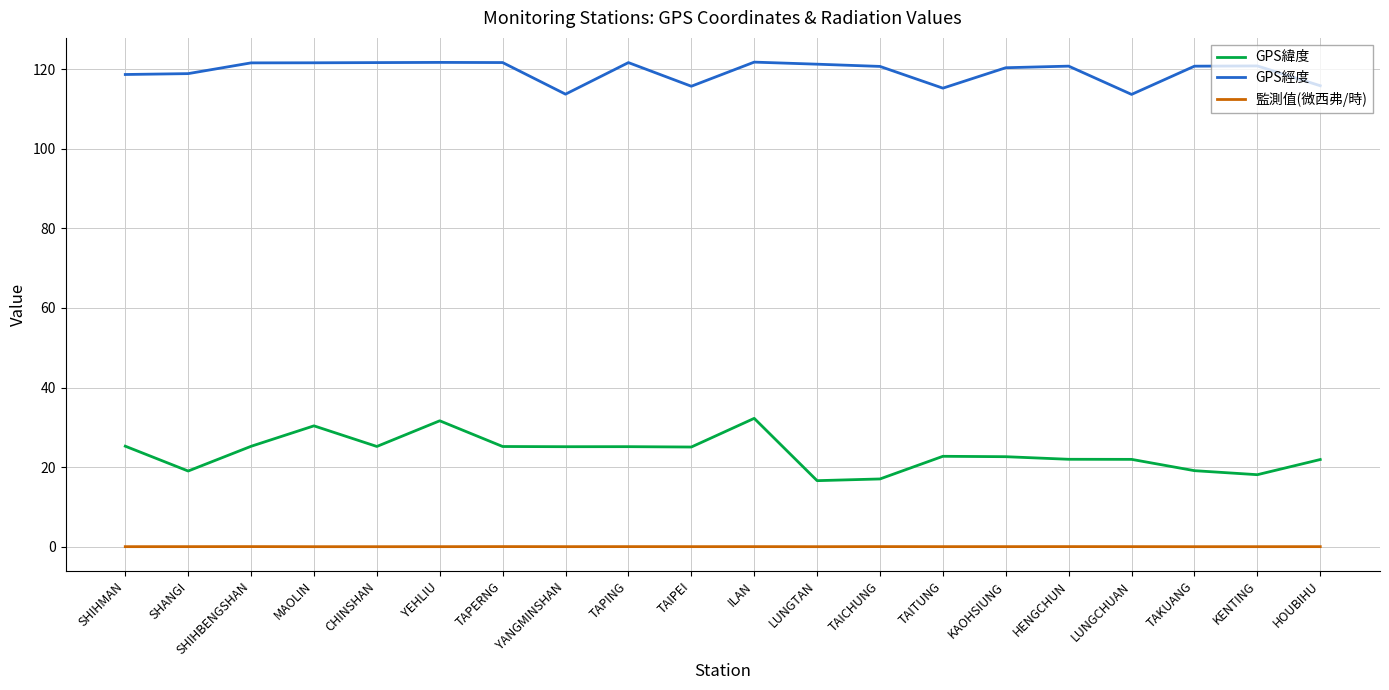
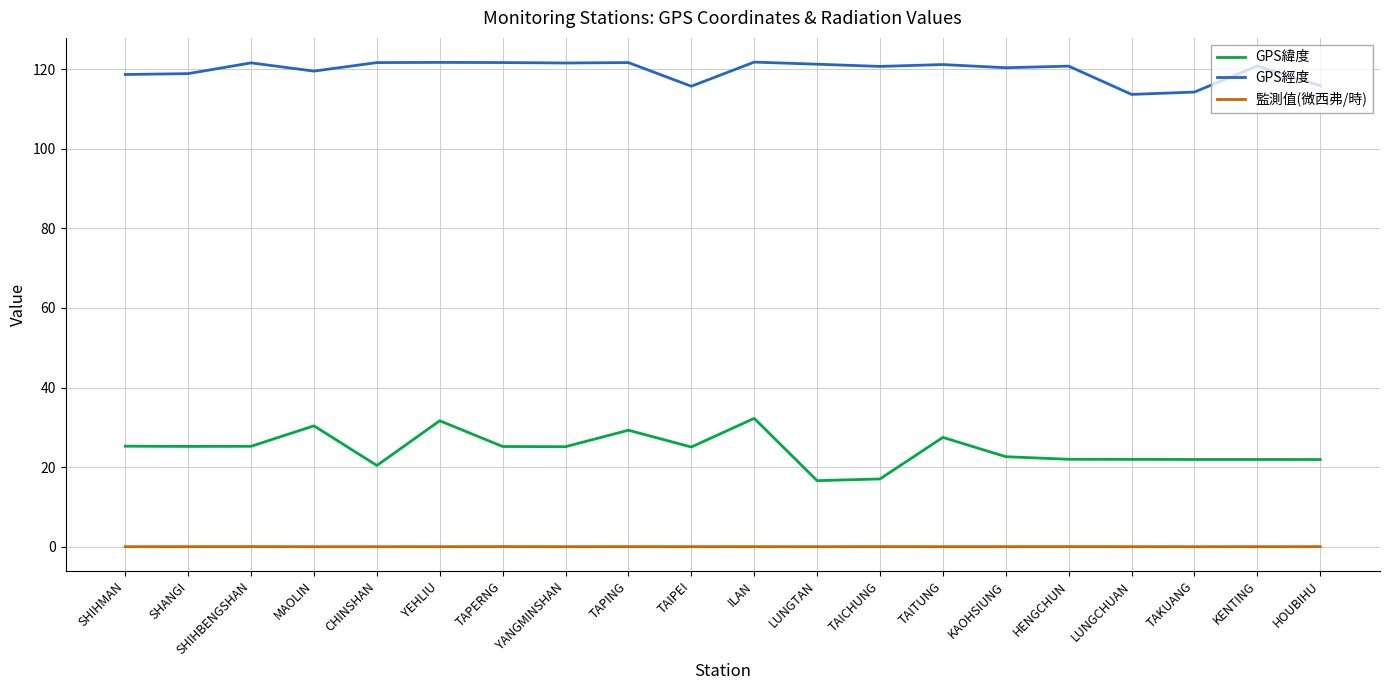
  {
    "GPS緯度": {
      "SHIHMAN": 25,
-     "SHANGI": 19,
+     "SHANGI": 25,
      "SHIHBENGSHAN": 25,
      "MAOLIN": 30,
-     "CHINSHAN": 25,
+     "CHINSHAN": 20,
      "YEHLIU": 32,
      "TAPERNG": 25,
      "YANGMINSHAN": 25,
-     "TAPING": 25,
+     "TAPING": 29,
      "TAIPEI": 25,
      "ILAN": 32,
      "LUNGTAN": 17,
      "TAICHUNG": 17,
-     "TAITUNG": 23,
+     "TAITUNG": 28,
      "KAOHSIUNG": 23,
      "HENGCHUN": 22,
      "LUNGCHUAN": 22,
-     "TAKUANG": 19,
-     "KENTING": 18,
+     "TAKUANG": 22,
+     "KENTING": 22,
      "HOUBIHU": 22
    },
    "GPS經度": {
      "SHIHMAN": 119,
      "SHANGI": 119,
      "SHIHBENGSHAN": 122,
-     "MAOLIN": 122,
+     "MAOLIN": 120,
      "CHINSHAN": 122,
      "YEHLIU": 122,
      "TAPERNG": 122,
-     "YANGMINSHAN": 114,
+     "YANGMINSHAN": 122,
      "TAPING": 122,
      "TAIPEI": 116,
      "ILAN": 122,
      "LUNGTAN": 121,
      "TAICHUNG": 121,
-     "TAITUNG": 115,
+     "TAITUNG": 121,
      "KAOHSIUNG": 120,
      "HENGCHUN": 121,
      "LUNGCHUAN": 114,
-     "TAKUANG": 121
+     "TAKUANG": 114
    },
    "監測值(微西弗/時)": {
      "SHIHMAN": 0,
      "SHANGI": 0,
      "SHIHBENGSHAN": 0,
      "MAOLIN": 0,
      "CHINSHAN": 0,
      "YEHLIU": 0,
      "TAPERNG": 0,
      "YANGMINSHAN": 0,
      "TAPING": 0,
      "TAIPEI": 0,
      "ILAN": 0,
      "LUNGTAN": 0,
      "TAICHUNG": 0,
      "TAITUNG": 0,
      "KAOHSIUNG": 0,
      "HENGCHUN": 0,
      "LUNGCHUAN": 0,
      "TAKUANG": 0,
      "KENTING": 0,
      "HOUBIHU": 0
    }
  }
